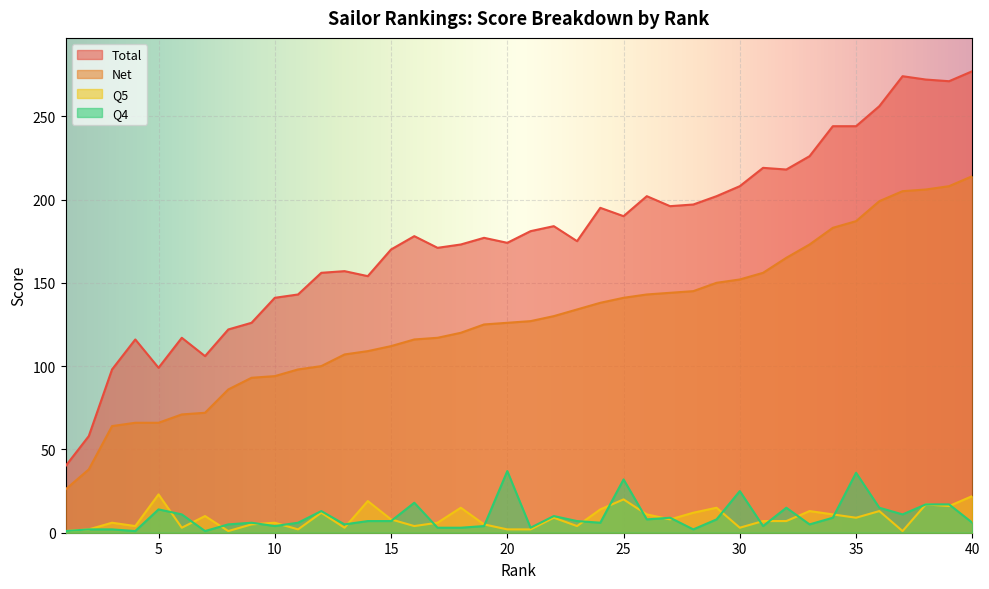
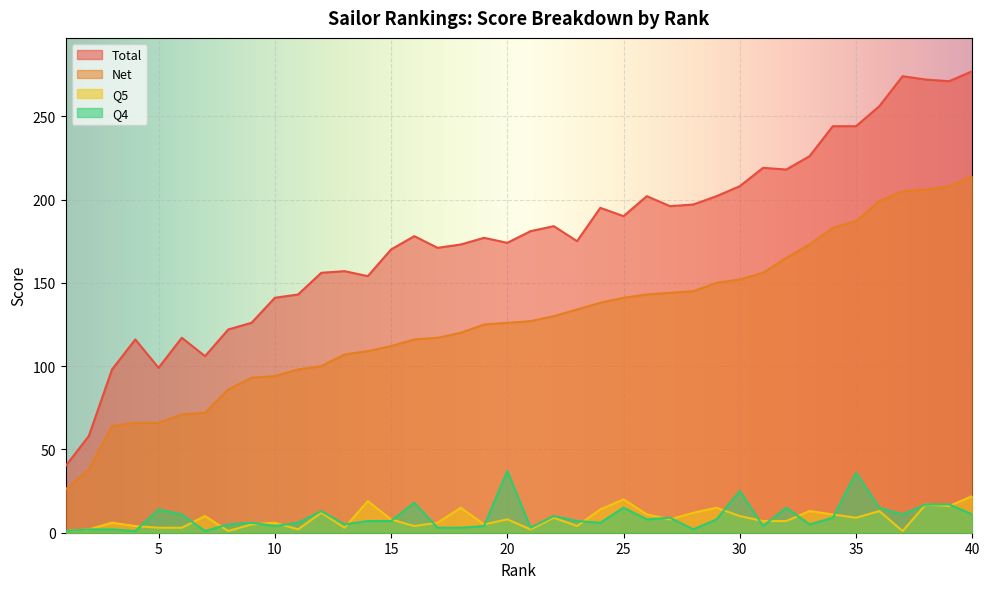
  {
    "Q5": {
-     "5": 23,
+     "5": 3,
      "10": 6,
-     "20": 2,
+     "20": 8,
      "25": 20,
-     "30": 3,
+     "30": 10,
      "35": 9,
      "40": 22
    },
    "Q4": {
      "5": 14,
      "10": 4,
      "20": 37,
-     "25": 32,
+     "25": 15,
      "30": 25,
      "35": 36,
-     "40": 6
+     "40": 11
    }
  }
